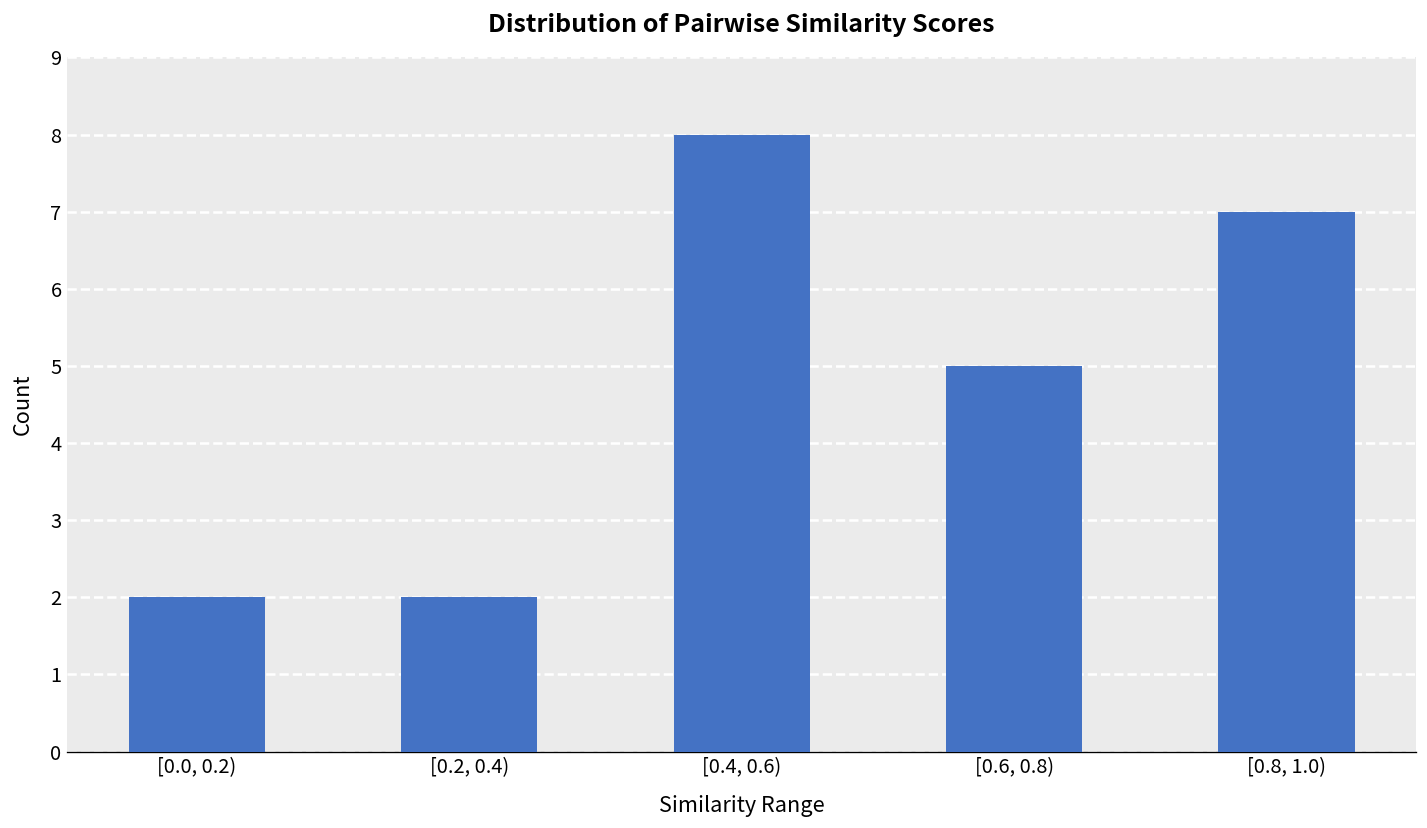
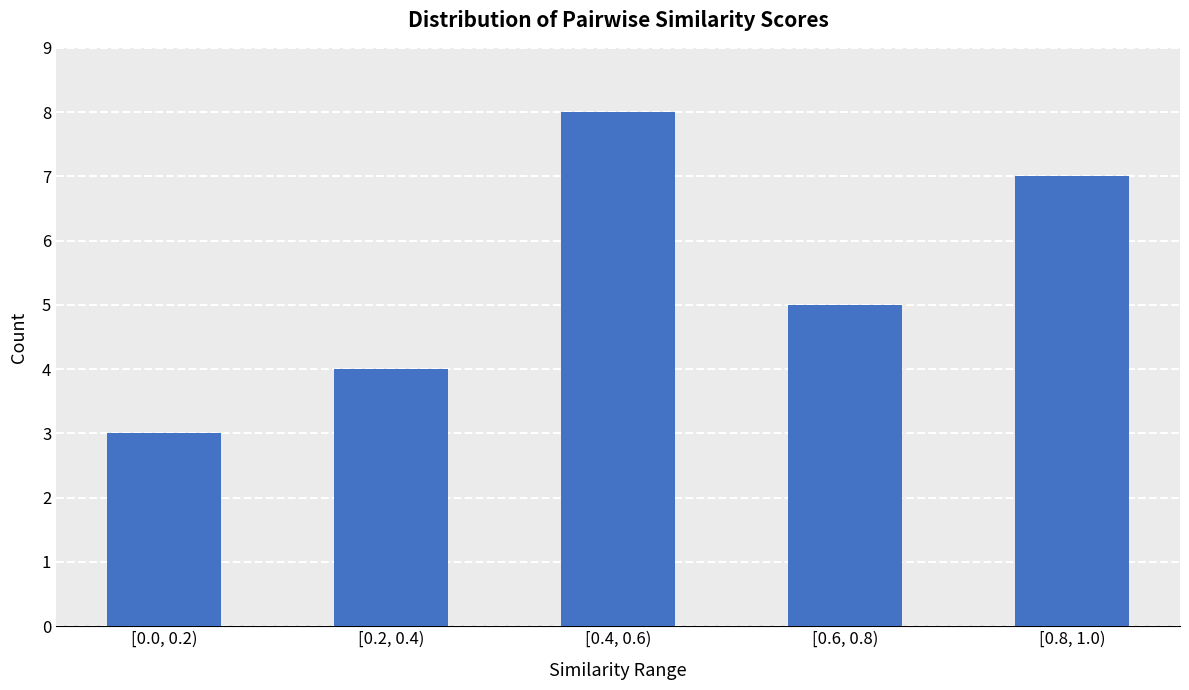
  {
-   "[0.0, 0.2)": 2,
-   "[0.2, 0.4)": 2,
+   "[0.0, 0.2)": 3,
+   "[0.2, 0.4)": 4,
    "[0.4, 0.6)": 8,
    "[0.6, 0.8)": 5,
    "[0.8, 1.0)": 7
  }
